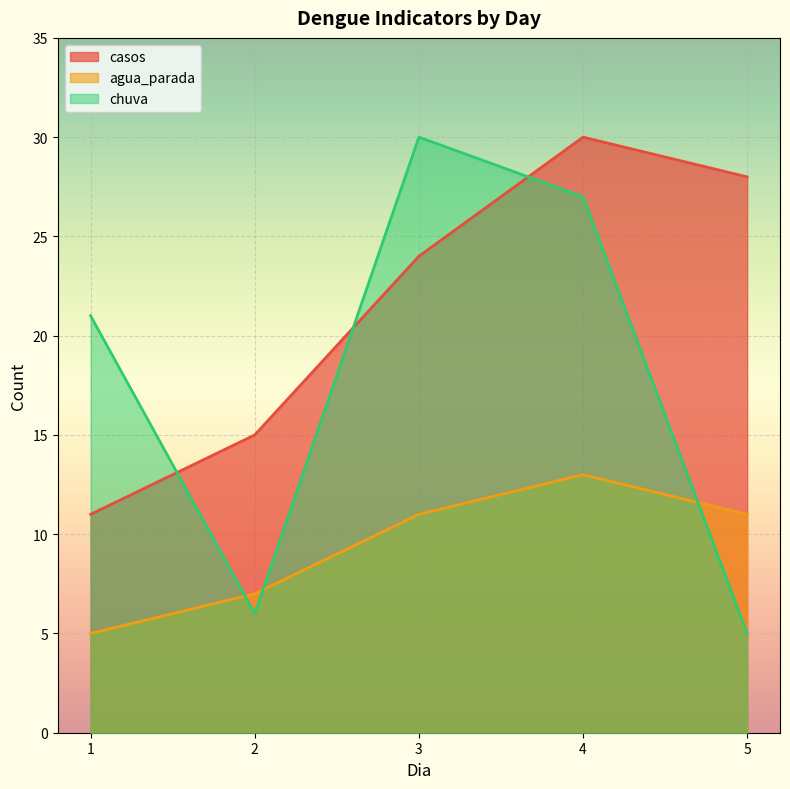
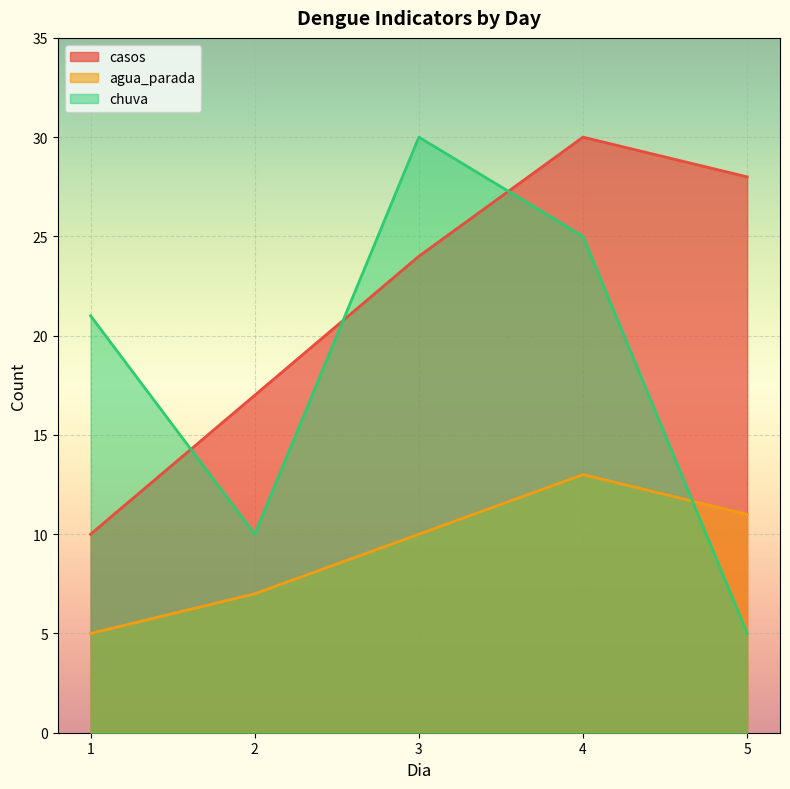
  {
    "casos": {
-     "1": 11,
-     "2": 15,
+     "1": 10,
+     "2": 17,
      "3": 24,
      "4": 30,
      "5": 28
    },
    "agua_parada": {
      "1": 5,
      "2": 7,
-     "3": 11,
+     "3": 10,
      "4": 13,
      "5": 11
    },
    "chuva": {
      "1": 21,
-     "2": 6,
+     "2": 10,
      "3": 30,
-     "4": 27,
+     "4": 25,
      "5": 5
    }
  }
